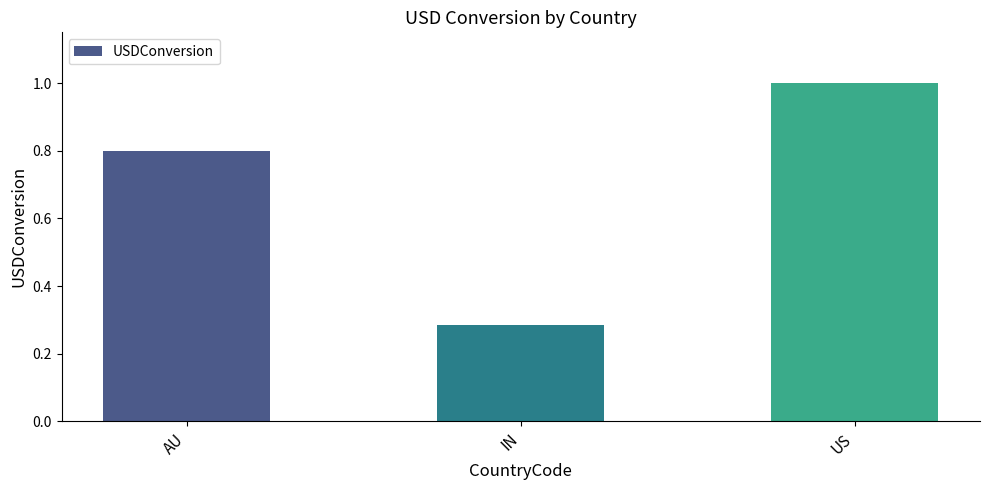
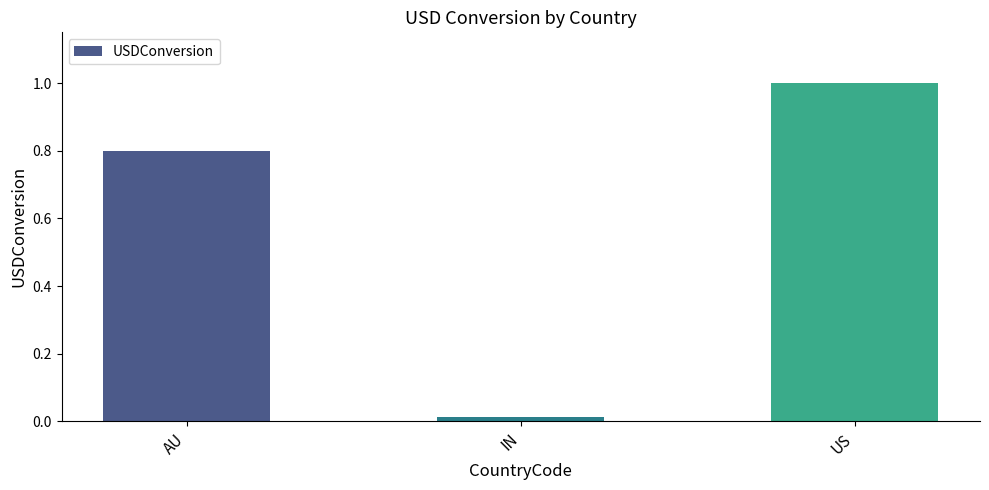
  {
    "AU": 0.80,
-   "IN": 0.29,
+   "IN": 0.01,
    "US": 1.00
  }
